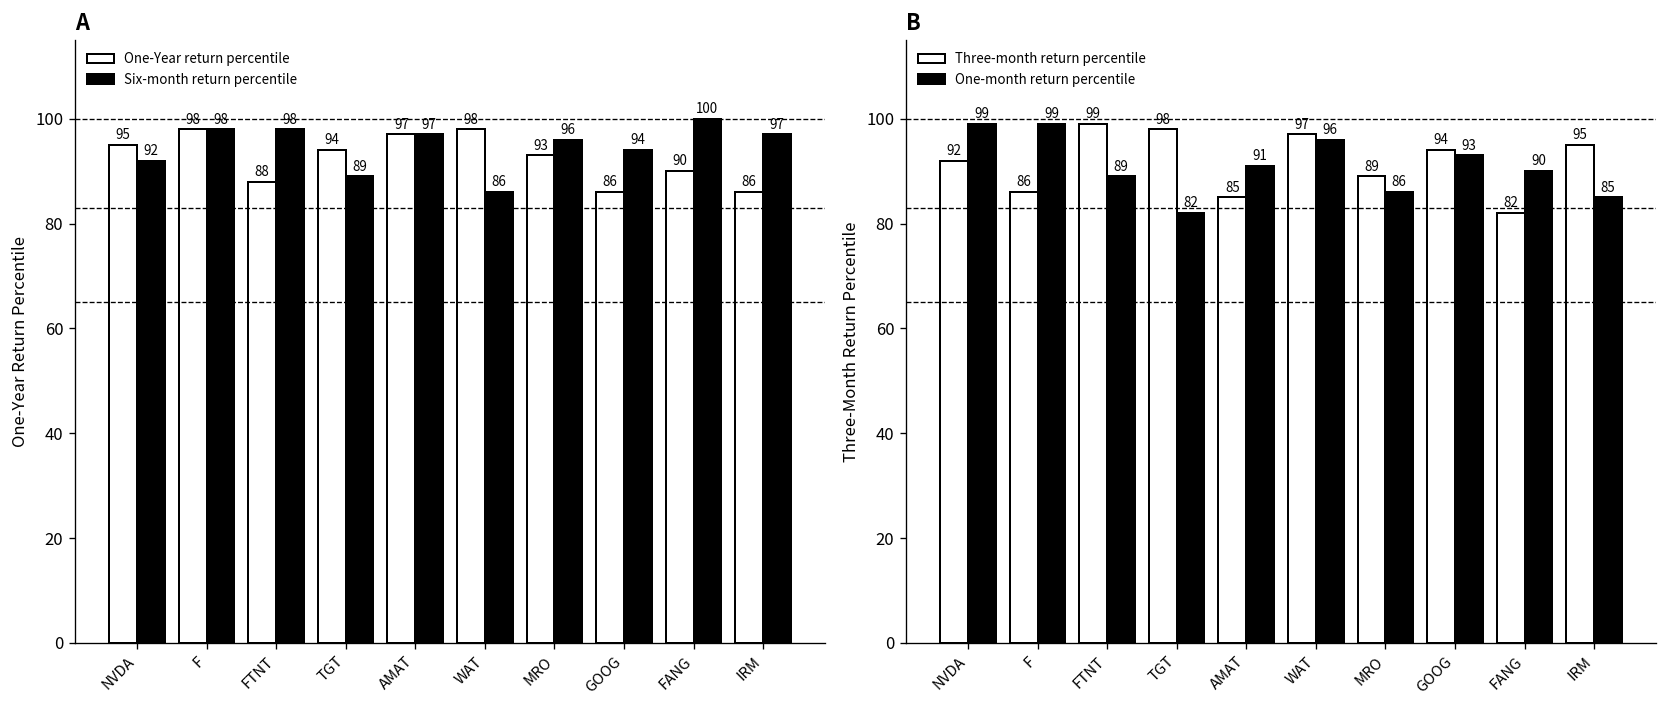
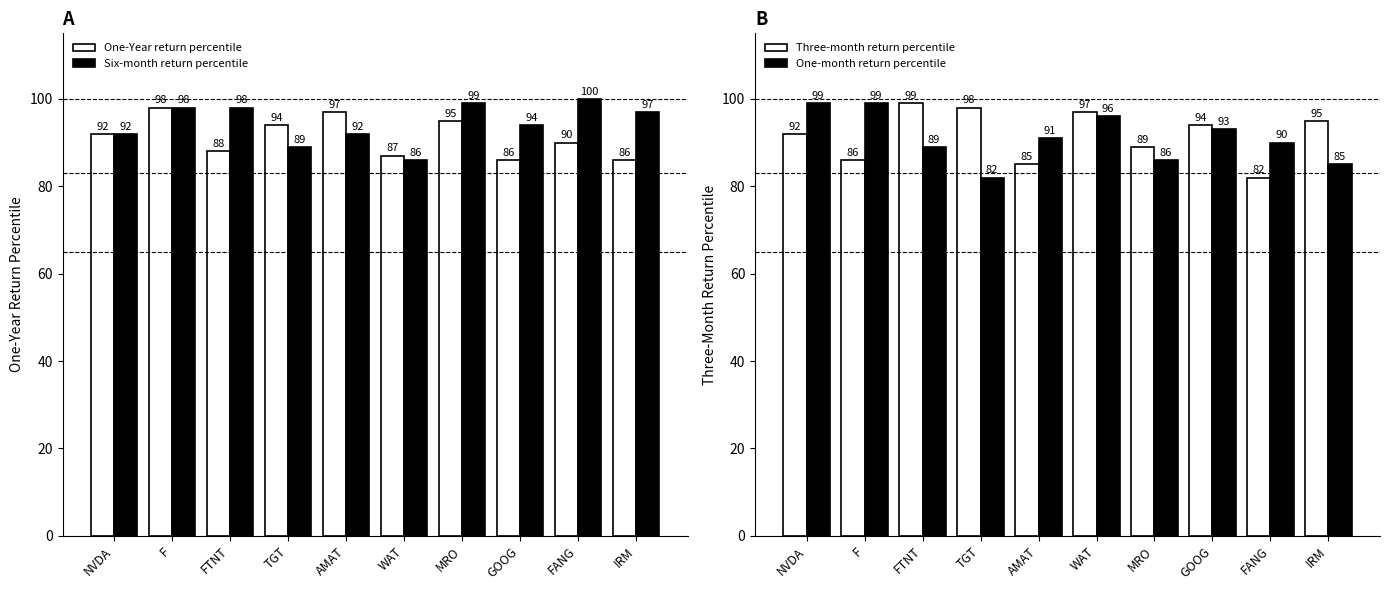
  {
    "A": {
      "One-Year return percentile": {
-       "NVDA": 95,
+       "NVDA": 92,
        "F": 98,
        "FTNT": 88,
        "TGT": 94,
        "AMAT": 97,
-       "WAT": 98,
-       "MRO": 93,
+       "WAT": 87,
+       "MRO": 95,
        "GOOG": 86,
        "FANG": 90,
        "IRM": 86
      },
      "Six-month return percentile": {
        "NVDA": 92,
        "F": 98,
        "FTNT": 98,
        "TGT": 89,
-       "AMAT": 97,
+       "AMAT": 92,
        "WAT": 86,
-       "MRO": 96,
+       "MRO": 99,
        "GOOG": 94,
        "FANG": 100,
        "IRM": 97
      }
    },
    "B": {
      "Three-month return percentile": {
        "NVDA": 92,
        "F": 86,
        "FTNT": 99,
        "TGT": 98,
        "AMAT": 85,
        "WAT": 97,
        "MRO": 89,
        "GOOG": 94,
        "FANG": 82,
        "IRM": 95
      },
      "One-month return percentile": {
        "NVDA": 99,
        "F": 99,
        "FTNT": 89,
        "TGT": 82,
        "AMAT": 91,
        "WAT": 96,
        "MRO": 86,
        "GOOG": 93,
        "FANG": 90,
        "IRM": 85
      }
    }
  }
